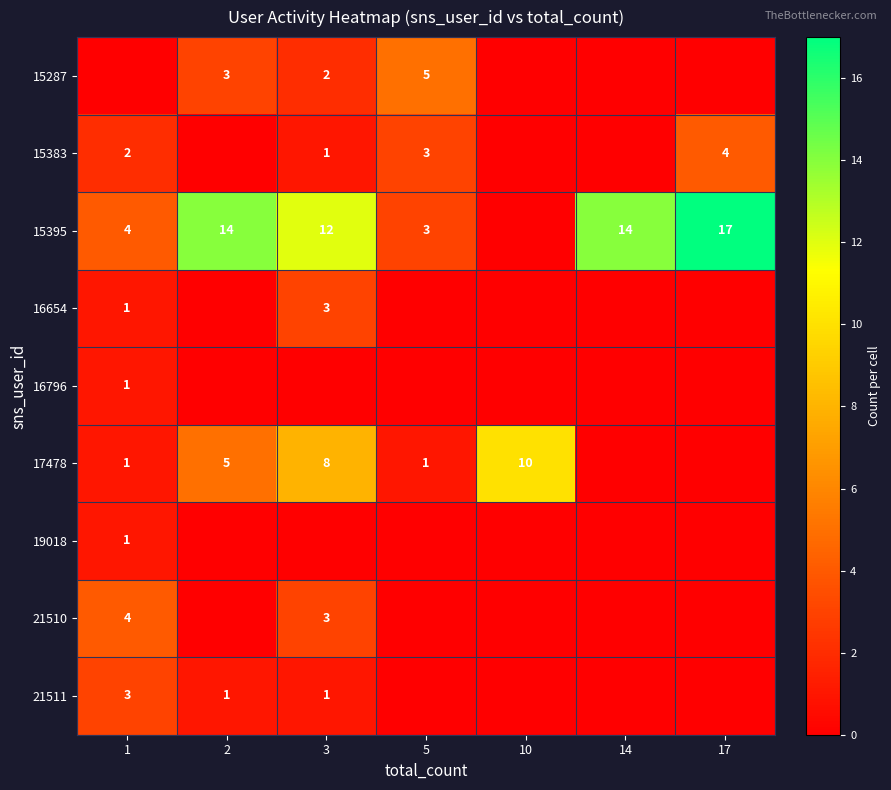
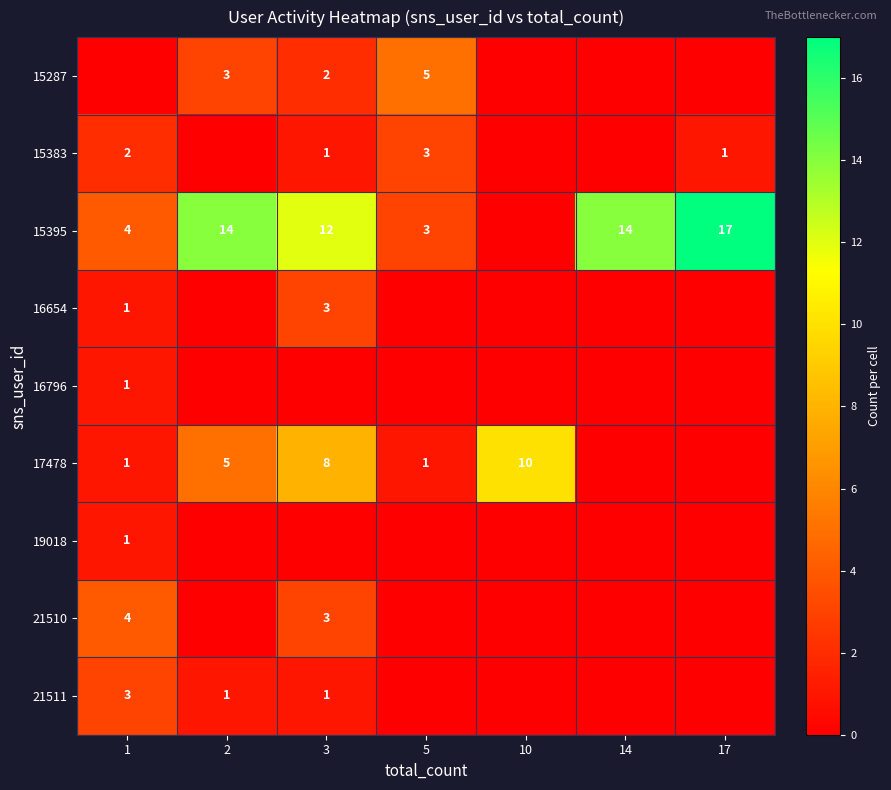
  {
    "15287": {
      "2": 3,
      "3": 2,
      "5": 5
    },
    "15383": {
      "1": 2,
      "3": 1,
      "5": 3,
-     "17": 4
+     "17": 1
    },
    "15395": {
      "1": 4,
      "2": 14,
      "3": 12,
      "5": 3,
      "14": 14,
      "17": 17
    },
    "16654": {
      "1": 1,
      "3": 3
    },
    "16796": {
      "1": 1
    },
    "17478": {
      "1": 1,
      "2": 5,
      "3": 8,
      "5": 1,
      "10": 10
    },
    "19018": {
      "1": 1
    },
    "21510": {
      "1": 4,
      "3": 3
    },
    "21511": {
      "1": 3,
      "2": 1,
      "3": 1
    }
  }
